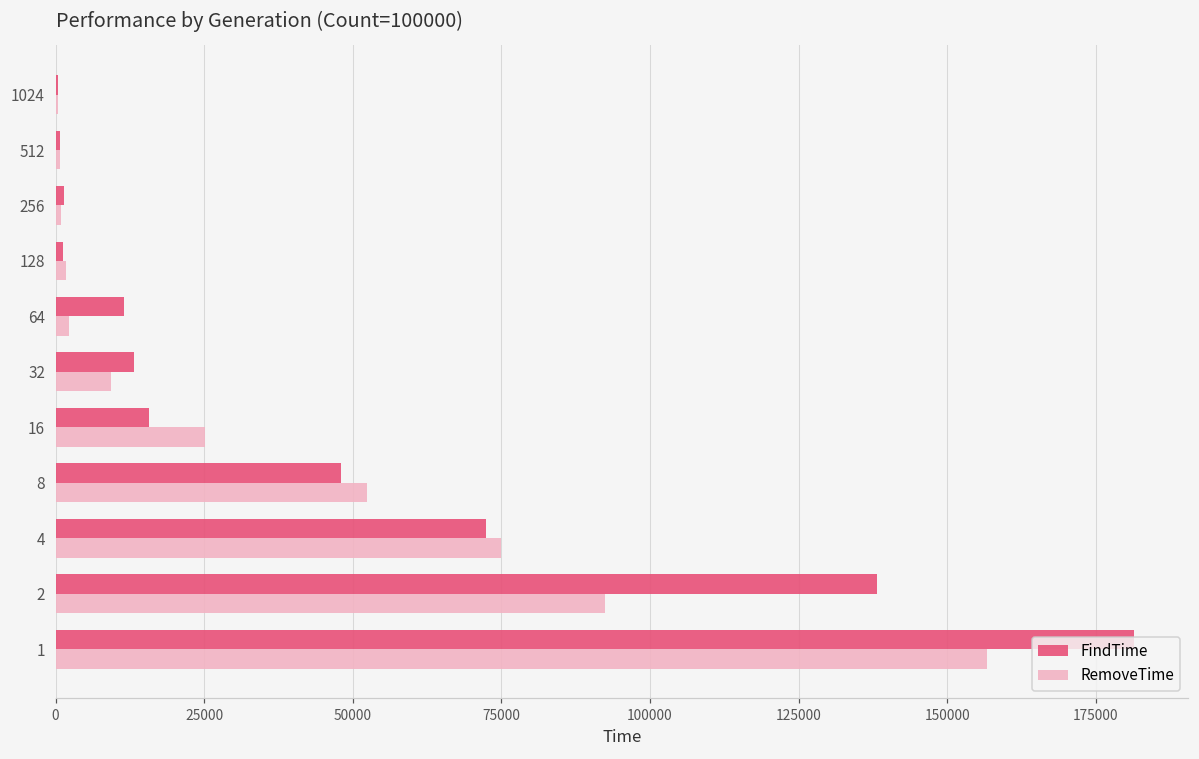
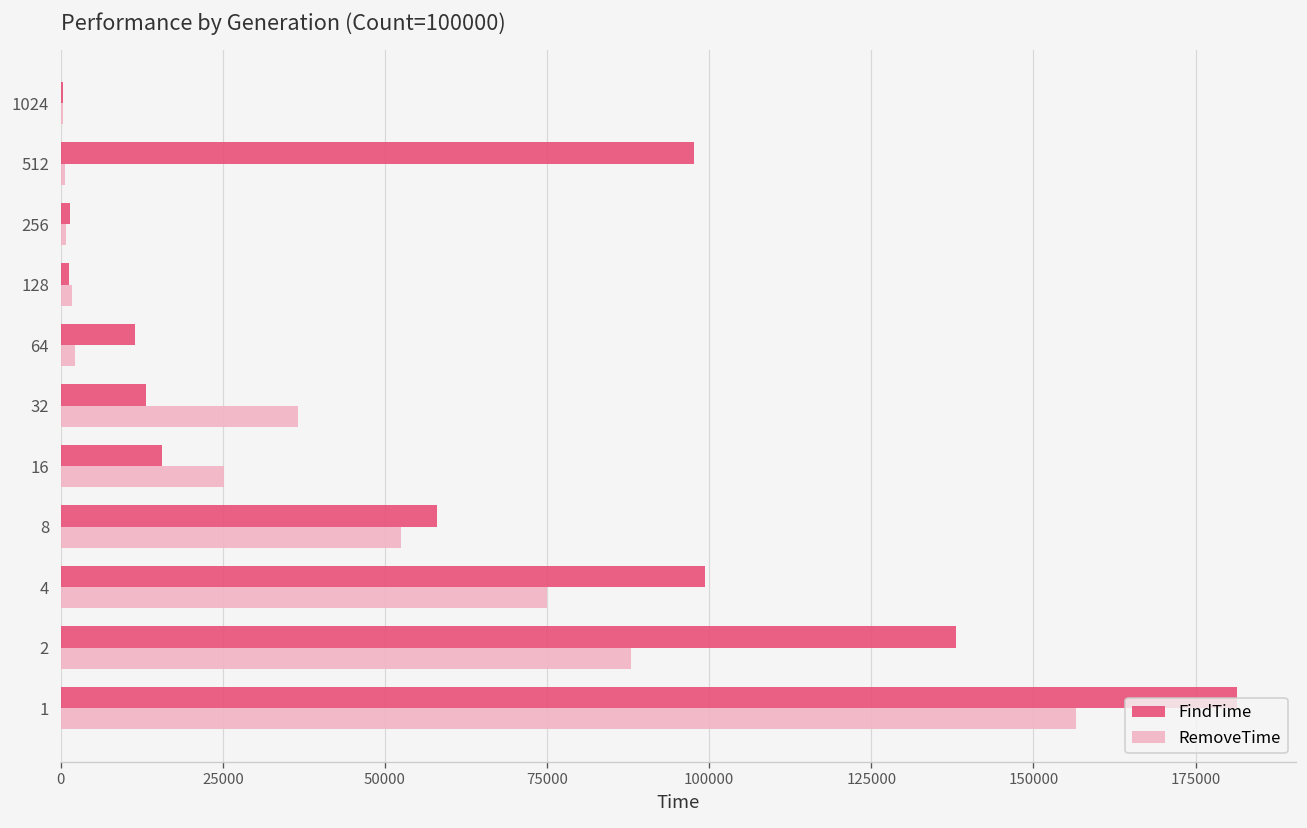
  {
    "FindTime": {
-     "512": 1000,
+     "512": 98000,
      "256": 1000,
      "128": 1000,
      "64": 12000,
      "32": 13000,
      "16": 16000,
-     "8": 48000,
-     "4": 72000,
+     "8": 58000,
+     "4": 99000,
      "2": 138000,
      "1": 181000
    },
    "RemoveTime": {
      "512": 1000,
      "256": 1000,
      "128": 2000,
      "64": 2000,
-     "32": 9000,
+     "32": 37000,
      "16": 25000,
      "8": 52000,
      "4": 75000,
-     "2": 92000,
+     "2": 88000,
      "1": 157000
    }
  }
